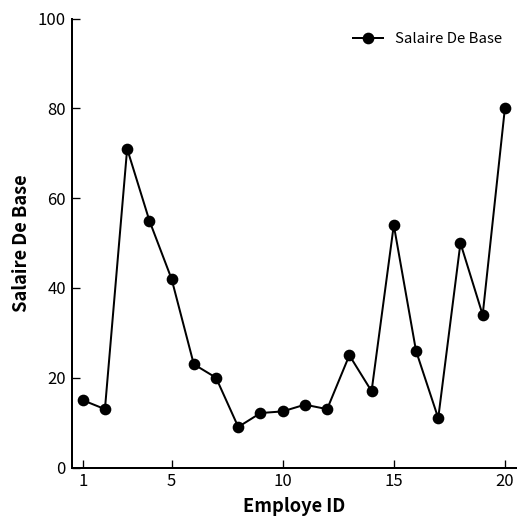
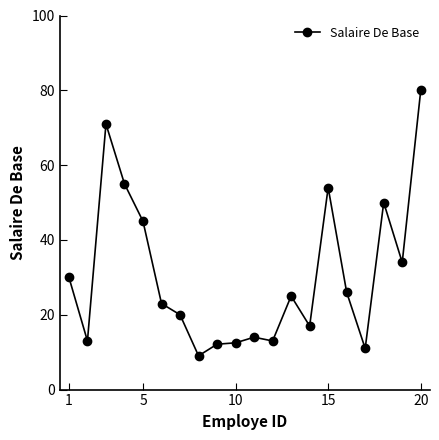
  {
-   "1": 15,
-   "5": 42,
+   "1": 30,
+   "5": 45,
    "10": 13,
    "15": 54,
    "20": 80
  }
